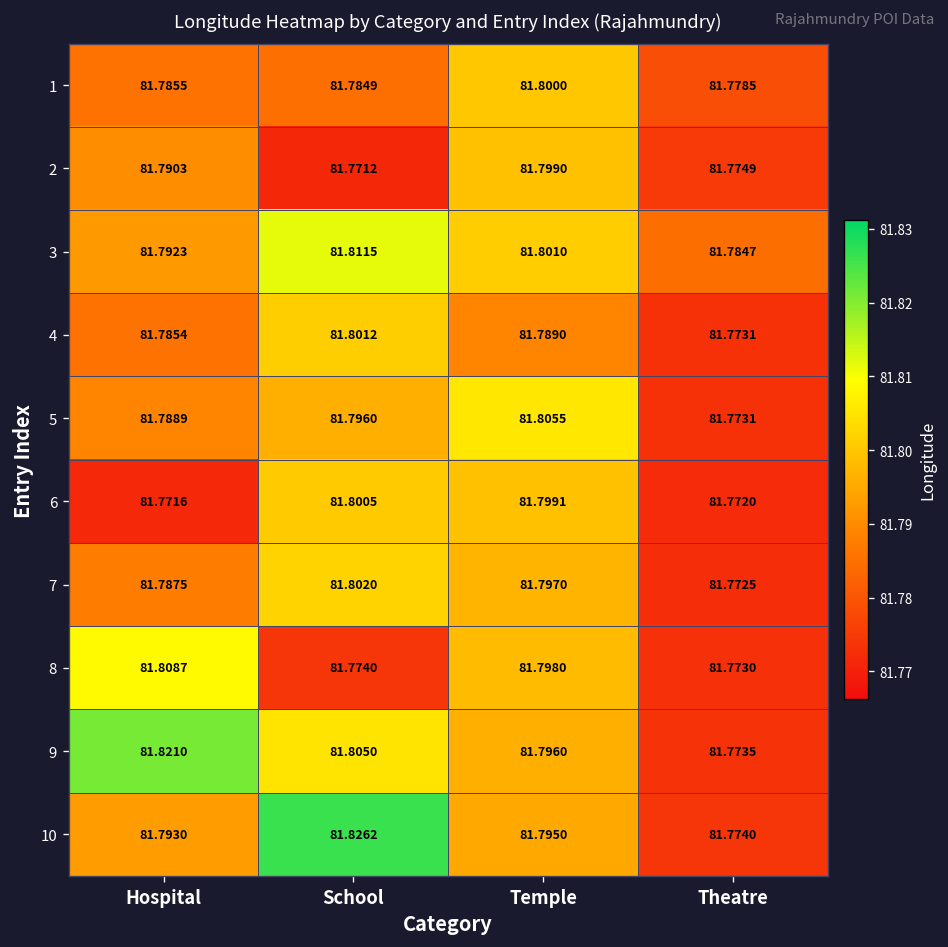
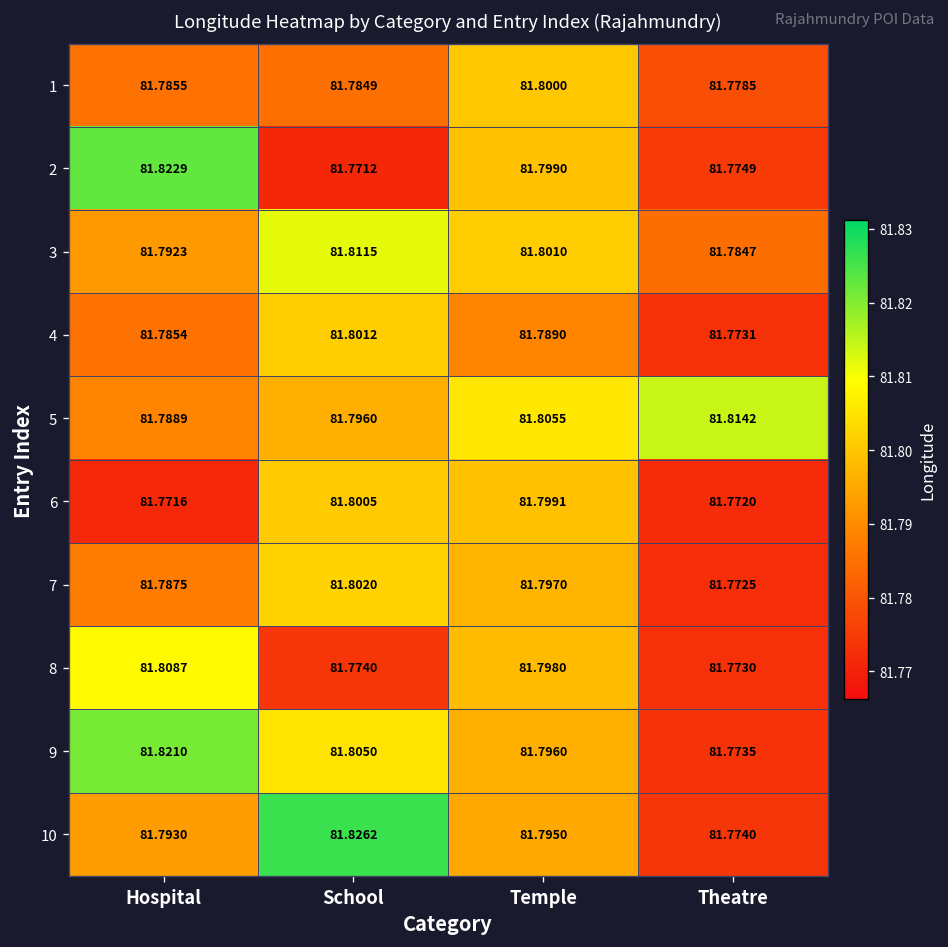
  {
    "1": {
      "Hospital": 81.7855,
      "School": 81.7849,
      "Temple": 81.8000,
      "Theatre": 81.7785
    },
    "2": {
-     "Hospital": 81.7903,
+     "Hospital": 81.8229,
      "School": 81.7712,
      "Temple": 81.7990,
      "Theatre": 81.7749
    },
    "3": {
      "Hospital": 81.7923,
      "School": 81.8115,
      "Temple": 81.8010,
      "Theatre": 81.7847
    },
    "4": {
      "Hospital": 81.7854,
      "School": 81.8012,
      "Temple": 81.7890,
      "Theatre": 81.7731
    },
    "5": {
      "Hospital": 81.7889,
      "School": 81.7960,
      "Temple": 81.8055,
-     "Theatre": 81.7731
+     "Theatre": 81.8142
    },
    "6": {
      "Hospital": 81.7716,
      "School": 81.8005,
      "Temple": 81.7991,
      "Theatre": 81.7720
    },
    "7": {
      "Hospital": 81.7875,
      "School": 81.8020,
      "Temple": 81.7970,
      "Theatre": 81.7725
    },
    "8": {
      "Hospital": 81.8087,
      "School": 81.7740,
      "Temple": 81.7980,
      "Theatre": 81.7730
    },
    "9": {
      "Hospital": 81.8210,
      "School": 81.8050,
      "Temple": 81.7960,
      "Theatre": 81.7735
    },
    "10": {
      "Hospital": 81.7930,
      "School": 81.8262,
      "Temple": 81.7950,
      "Theatre": 81.7740
    }
  }
